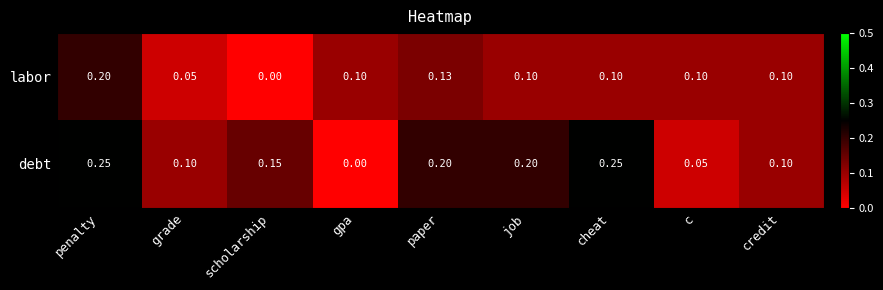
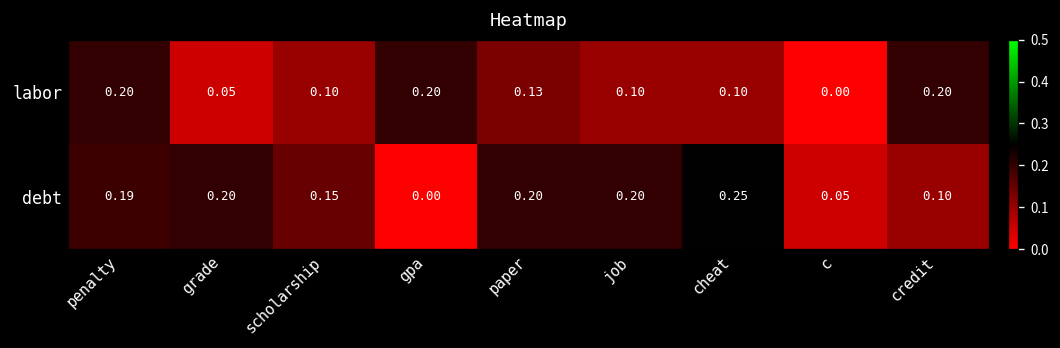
  {
    "labor": {
      "penalty": 0.20,
      "grade": 0.05,
-     "scholarship": 0.00,
-     "gpa": 0.10,
+     "scholarship": 0.10,
+     "gpa": 0.20,
      "paper": 0.13,
      "job": 0.10,
      "cheat": 0.10,
-     "c": 0.10,
-     "credit": 0.10
+     "c": 0.00,
+     "credit": 0.20
    },
    "debt": {
-     "penalty": 0.25,
-     "grade": 0.10,
+     "penalty": 0.19,
+     "grade": 0.20,
      "scholarship": 0.15,
      "gpa": 0.00,
      "paper": 0.20,
      "job": 0.20,
      "cheat": 0.25,
      "c": 0.05,
      "credit": 0.10
    }
  }
